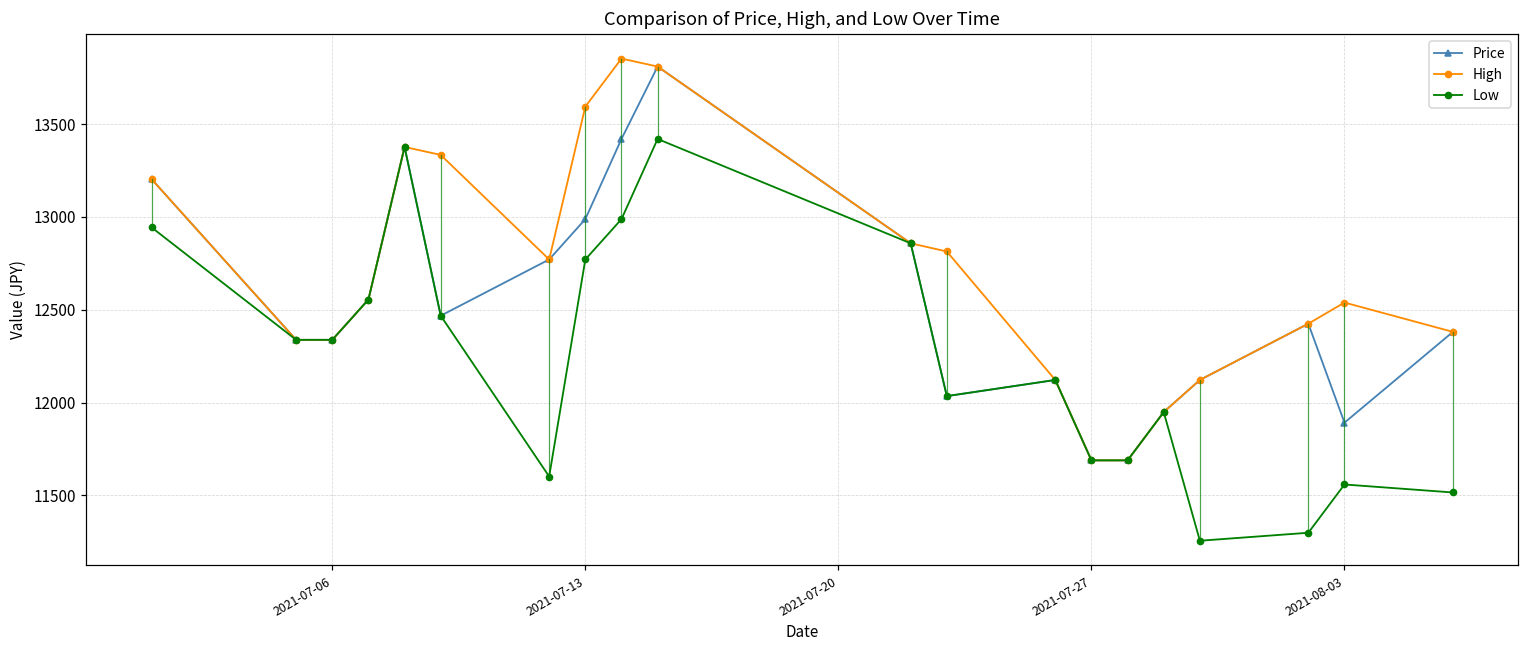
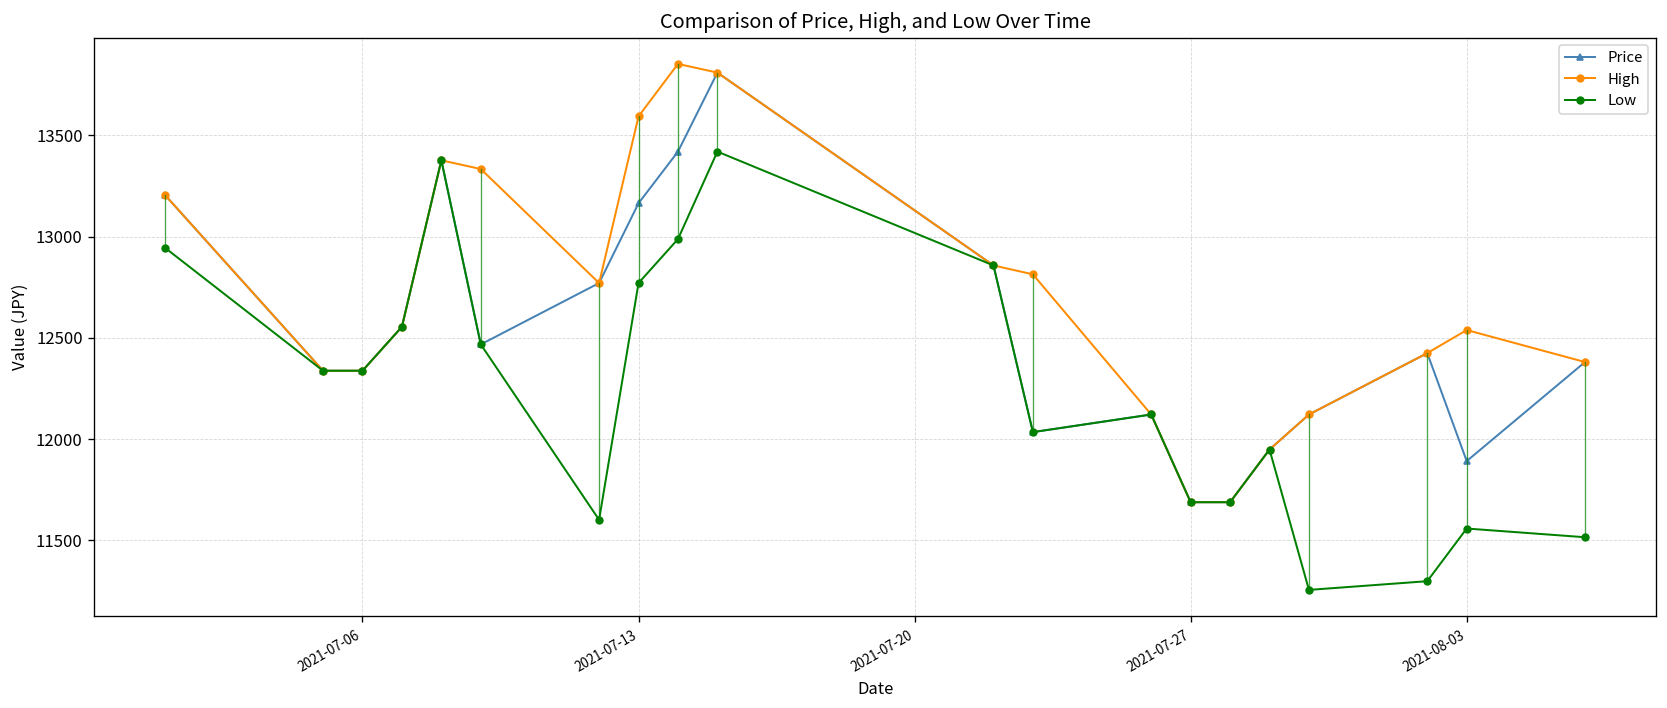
  {
    "Price": {
-     "2021-07-13": 12990,
+     "2021-07-13": 13170,
      "2021-08-03": 11890
    }
  }
